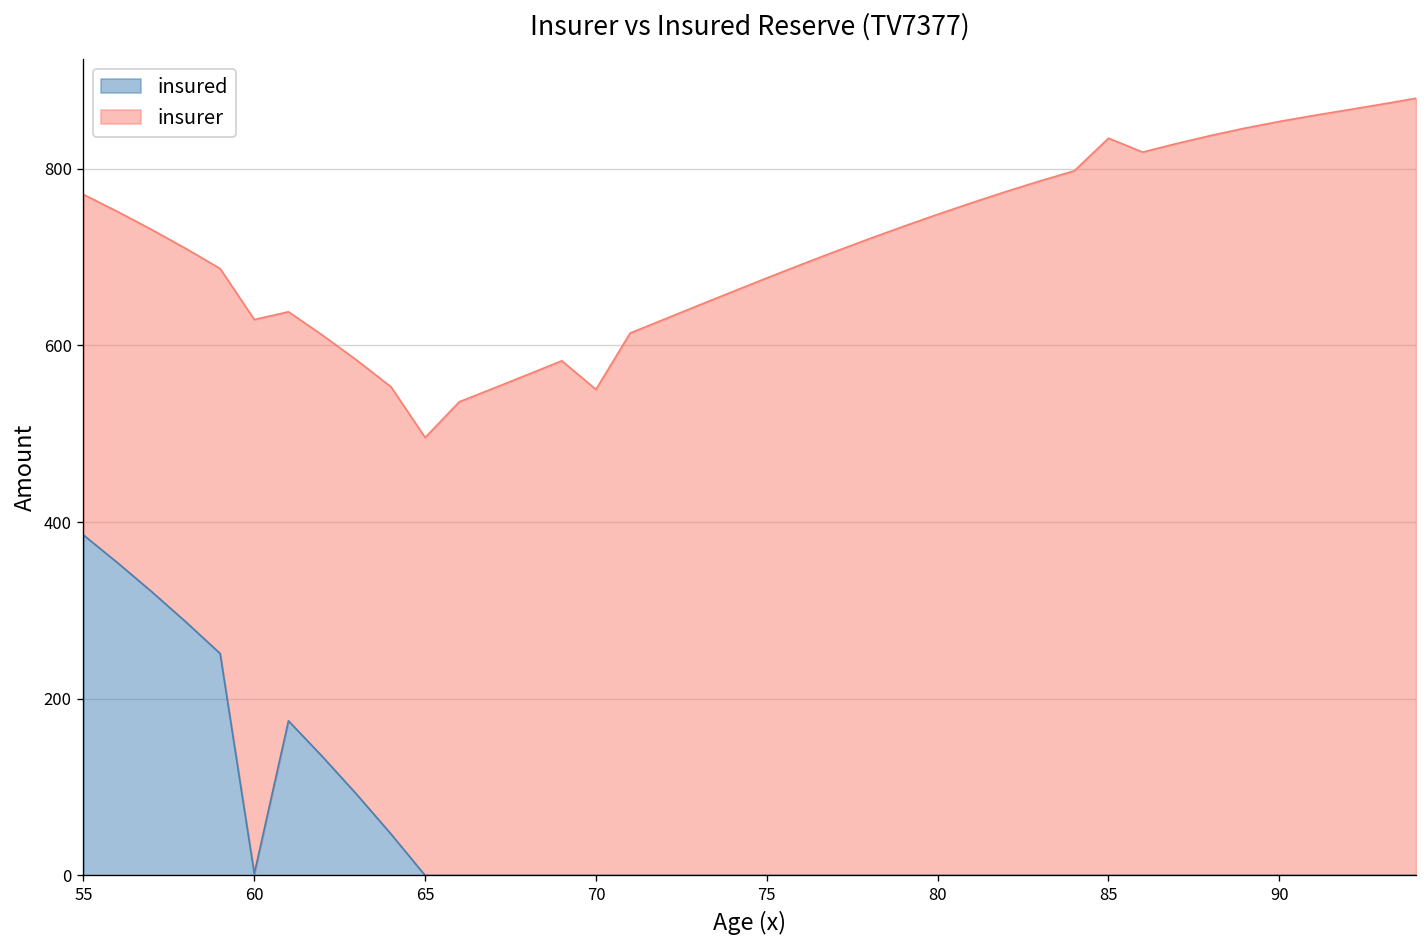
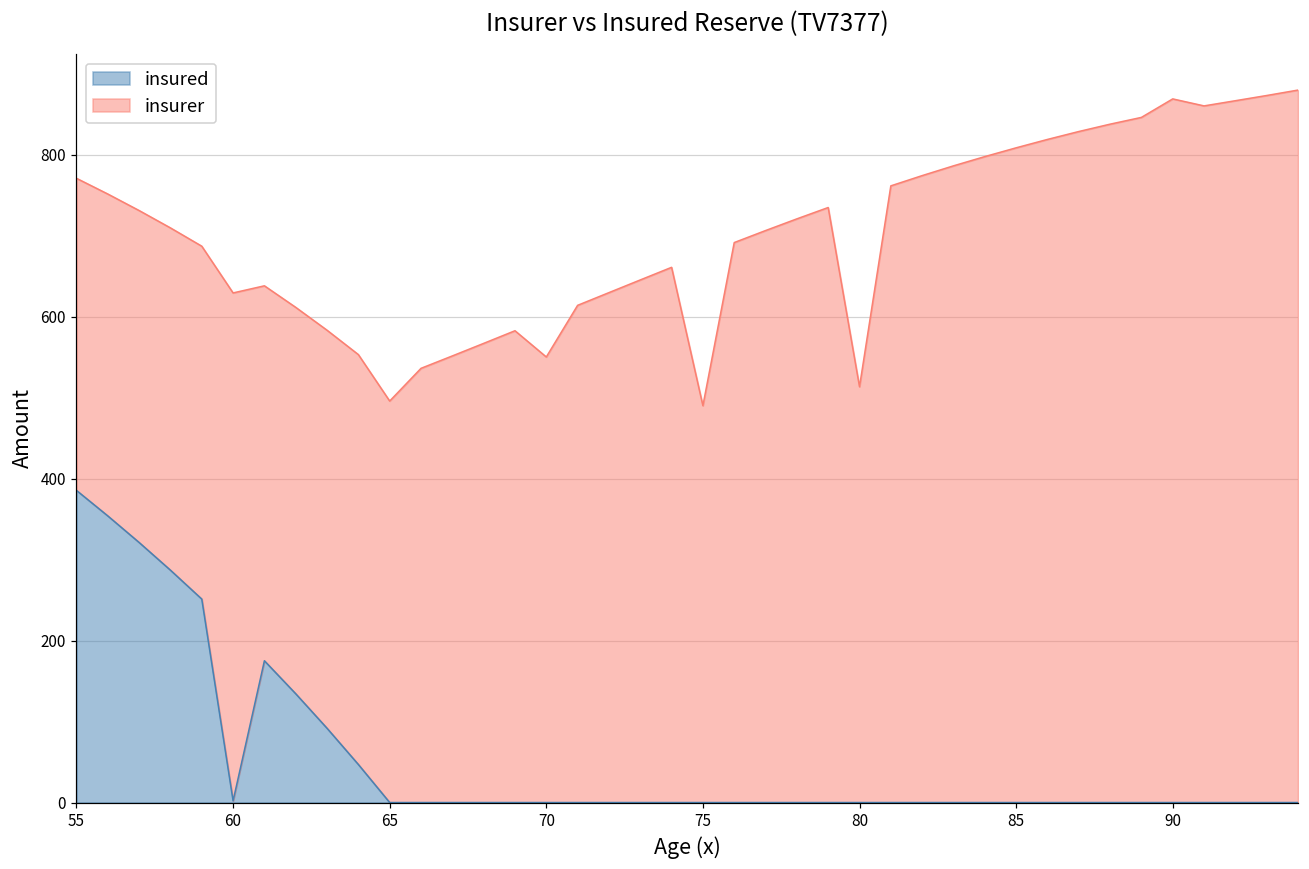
  {
    "insured": {
      "55": 390,
      "60": 0,
      "65": 0,
      "70": 0,
      "75": 0,
      "80": 0,
      "85": 0,
      "90": 0
    },
    "insurer": {
      "55": 390,
      "60": 630,
      "65": 500,
      "70": 550,
-     "75": 680,
-     "80": 750,
-     "85": 830,
-     "90": 850
+     "75": 490,
+     "80": 510,
+     "85": 810,
+     "90": 870
    }
  }
